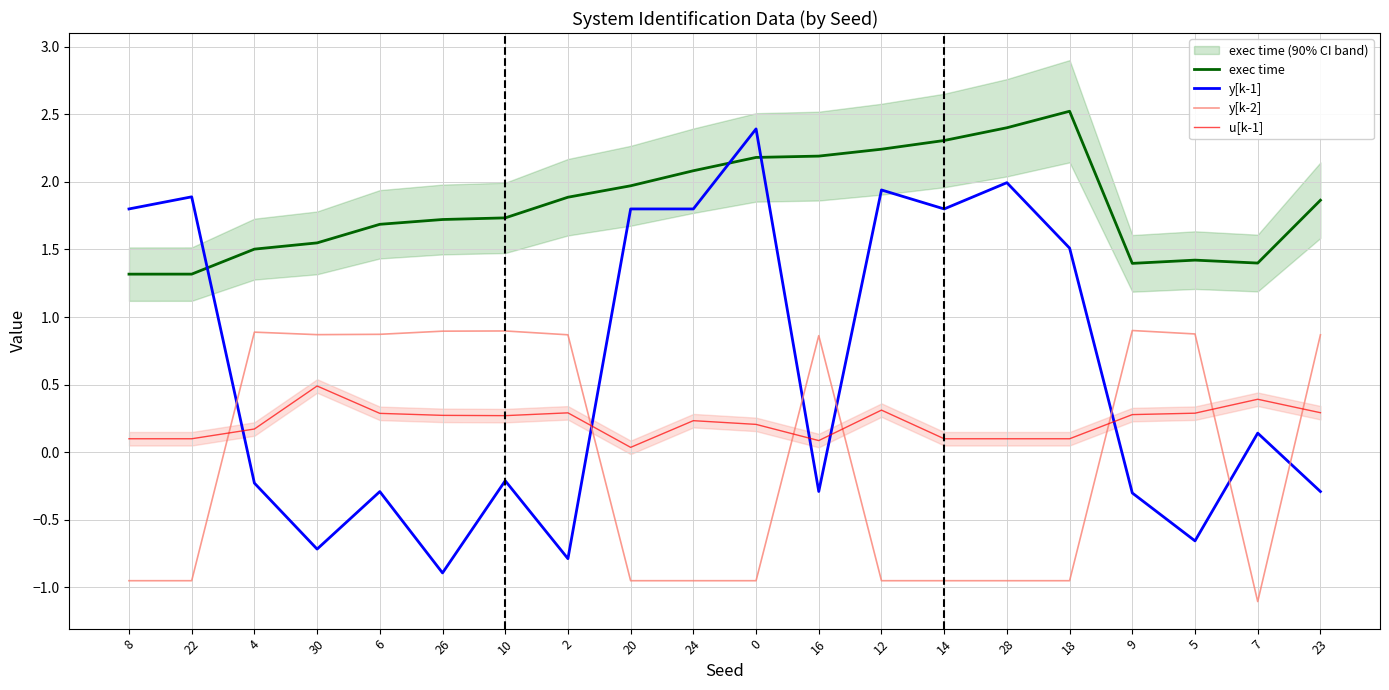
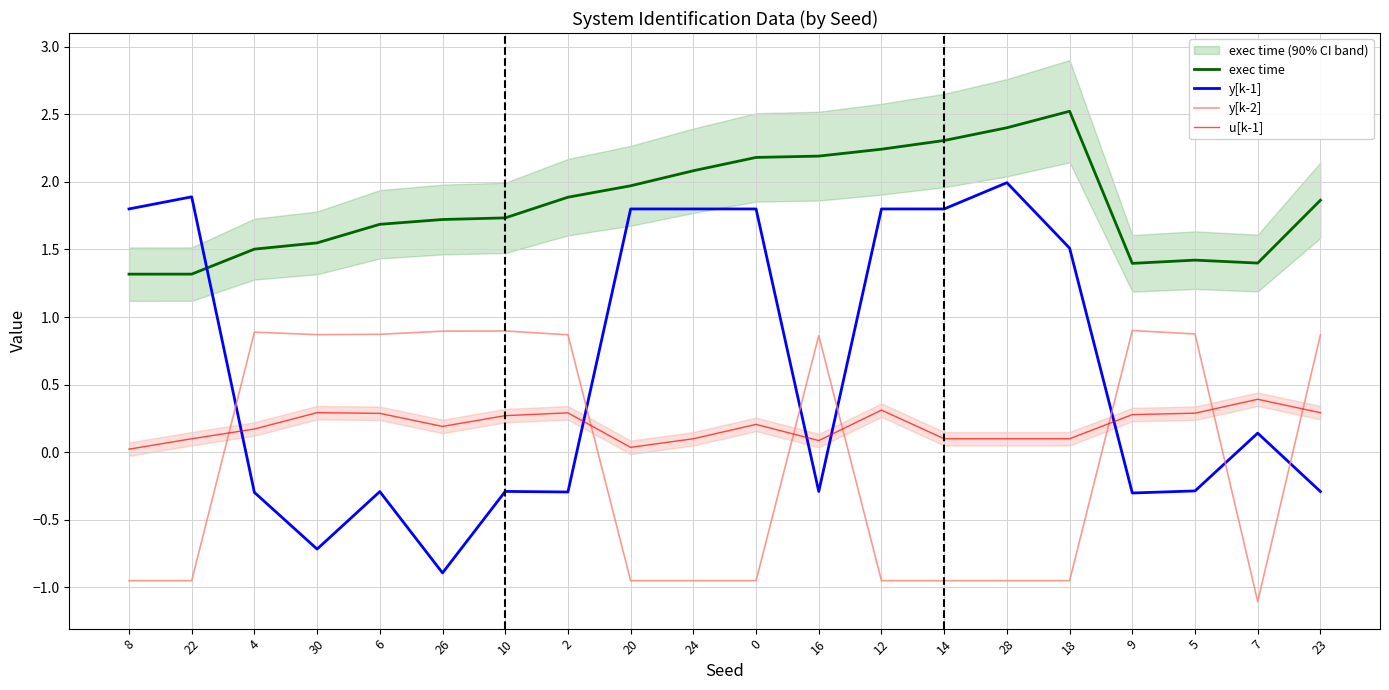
  {
    "y[k-1]": {
      "8": 1.80,
      "22": 1.89,
-     "4": -0.23,
+     "4": -0.30,
      "30": -0.72,
      "6": -0.29,
      "26": -0.89,
-     "10": -0.21,
-     "2": -0.79,
+     "10": -0.29,
+     "2": -0.29,
      "20": 1.80,
      "24": 1.80,
-     "0": 2.39,
+     "0": 1.80,
      "16": -0.29,
-     "12": 1.94,
+     "12": 1.80,
      "14": 1.80,
      "28": 1.99,
      "18": 1.51,
      "9": -0.30,
-     "5": -0.66,
+     "5": -0.29,
      "7": 0.14,
      "23": -0.29
    },
    "u[k-1]": {
-     "8": 0.10,
+     "8": 0.02,
      "22": 0.10,
      "4": 0.17,
-     "30": 0.49,
+     "30": 0.29,
      "6": 0.29,
-     "26": 0.27,
+     "26": 0.19,
      "10": 0.27,
      "2": 0.29,
      "20": 0.04,
-     "24": 0.23,
+     "24": 0.10,
      "0": 0.21,
      "16": 0.09,
      "12": 0.31,
      "14": 0.10,
      "28": 0.10,
      "18": 0.10,
      "9": 0.28,
      "5": 0.29,
      "7": 0.39,
      "23": 0.29
    }
  }
